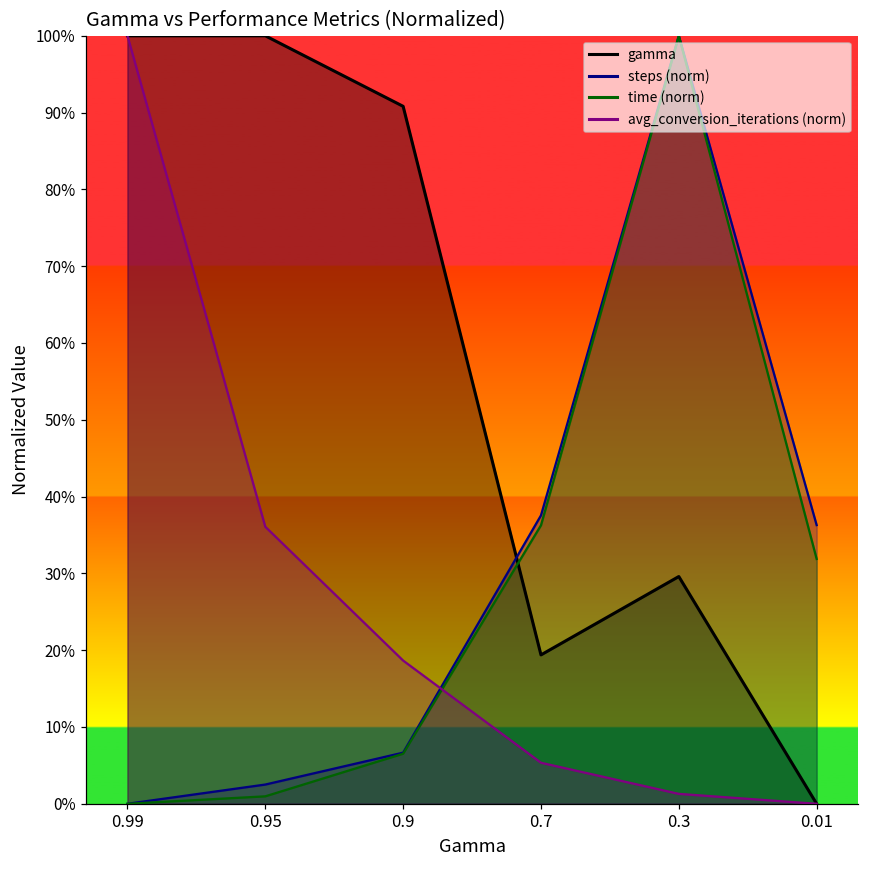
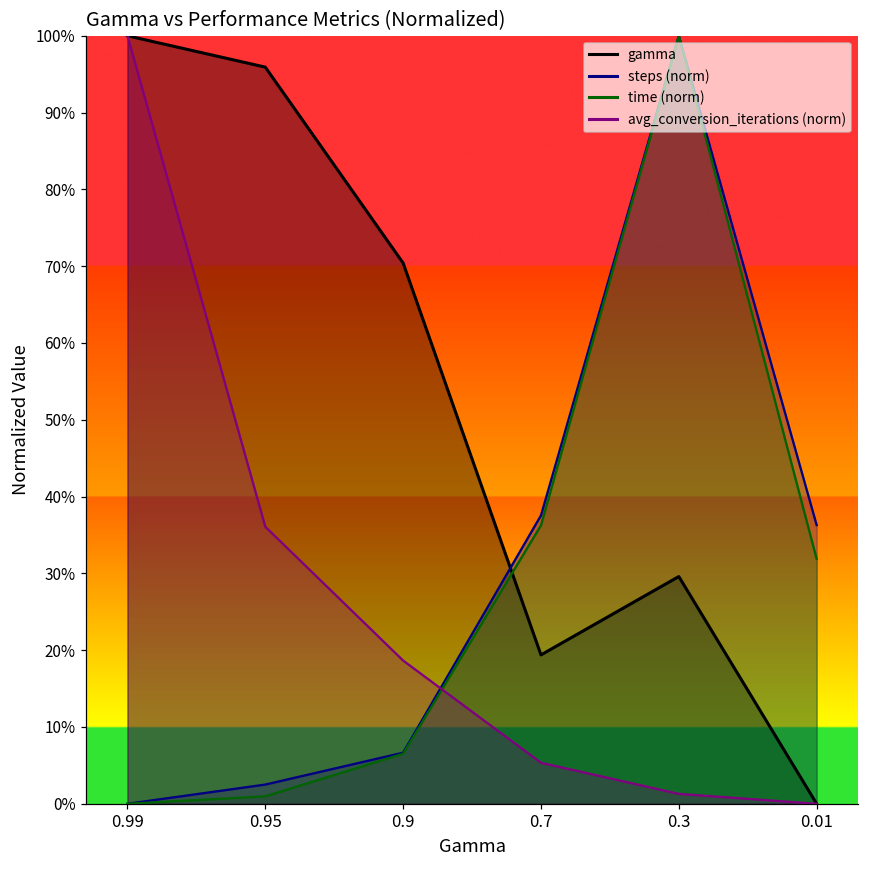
  {
    "gamma": {
-     "0.95": "100%",
-     "0.9": "91%",
+     "0.95": "96%",
+     "0.9": "70%",
      "0.7": "19%",
      "0.3": "30%"
    },
    "time (norm)": {
      "0.95": "1%",
      "0.7": "36%",
      "0.01": "32%"
    }
  }
